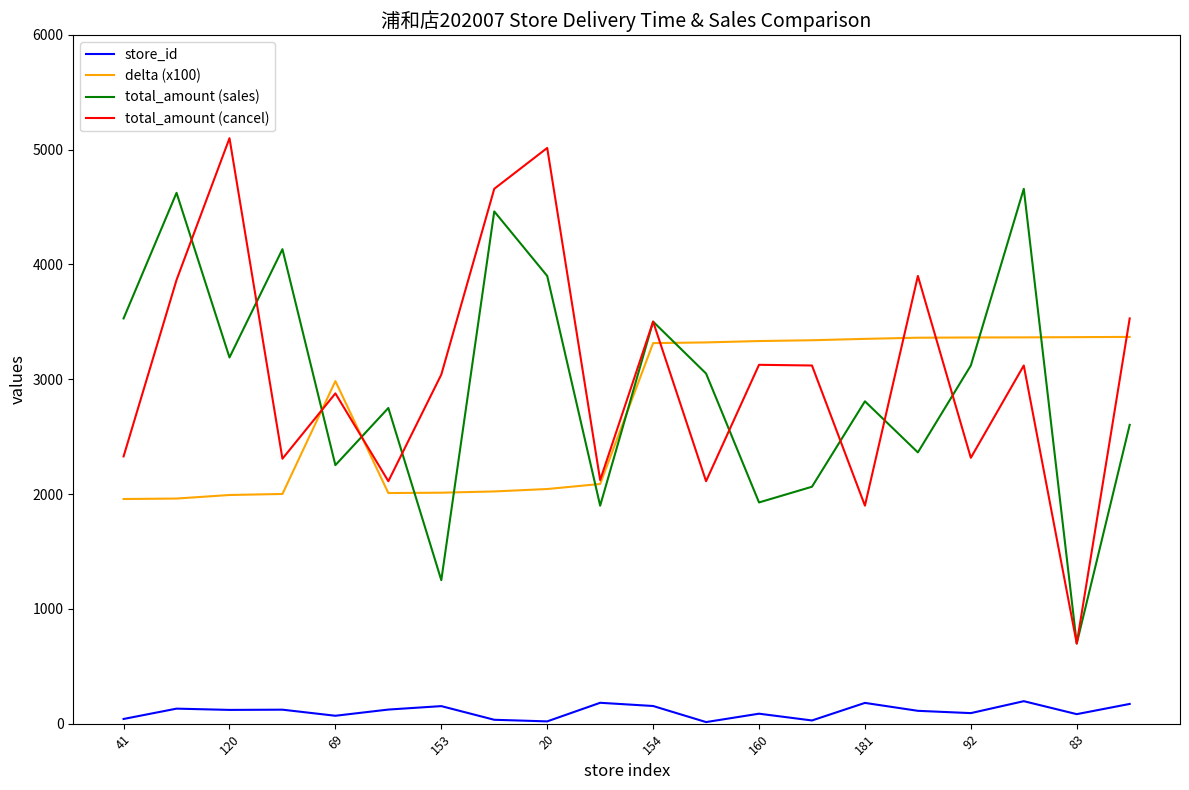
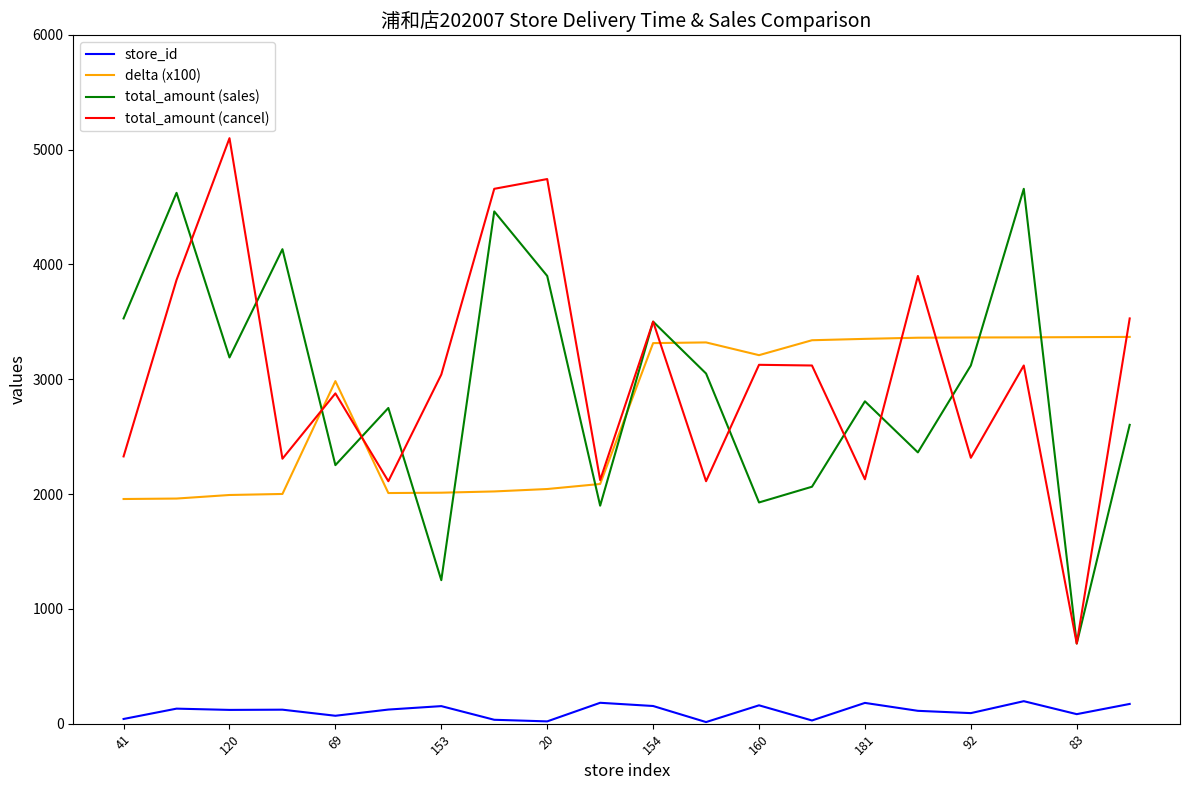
  {
    "store_id": {
      "41": 40,
      "120": 120,
      "69": 70,
      "153": 150,
      "20": 20,
      "154": 150,
-     "160": 90,
+     "160": 160,
      "181": 180,
      "92": 90,
      "83": 80
    },
    "delta (x100)": {
      "41": 1960,
      "120": 1990,
      "69": 2980,
      "153": 2010,
      "20": 2040,
      "154": 3320,
-     "160": 3330,
+     "160": 3210,
      "181": 3350,
      "92": 3360,
      "83": 3370
    },
    "total_amount (sales)": {
      "41": 3530,
      "120": 3190,
      "69": 2250,
      "153": 1250,
      "20": 3900,
      "160": 1930,
      "181": 2810,
      "92": 3120
    },
    "total_amount (cancel)": {
      "41": 2330,
      "120": 5100,
      "69": 2880,
      "153": 3040,
-     "20": 5020,
+     "20": 4740,
      "160": 3130,
-     "181": 1900,
+     "181": 2130,
      "92": 2320
    }
  }
